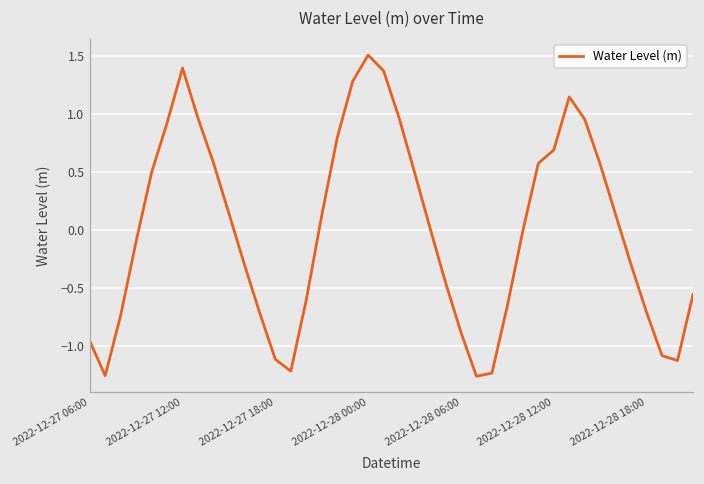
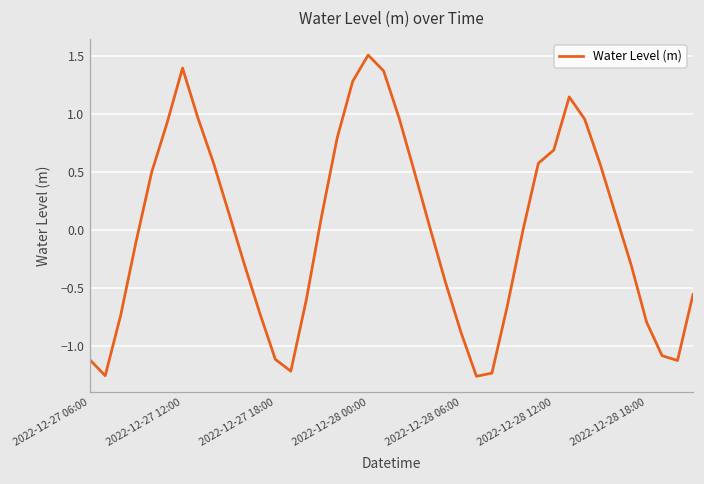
  {
-   "2022-12-27 06:00": -0.96,
+   "2022-12-27 06:00": -1.12,
    "2022-12-27 12:00": 1.40,
    "2022-12-27 18:00": -1.12,
    "2022-12-28 00:00": 1.51,
    "2022-12-28 06:00": -0.88,
    "2022-12-28 12:00": 0.69,
-   "2022-12-28 18:00": -0.71
+   "2022-12-28 18:00": -0.80
  }
